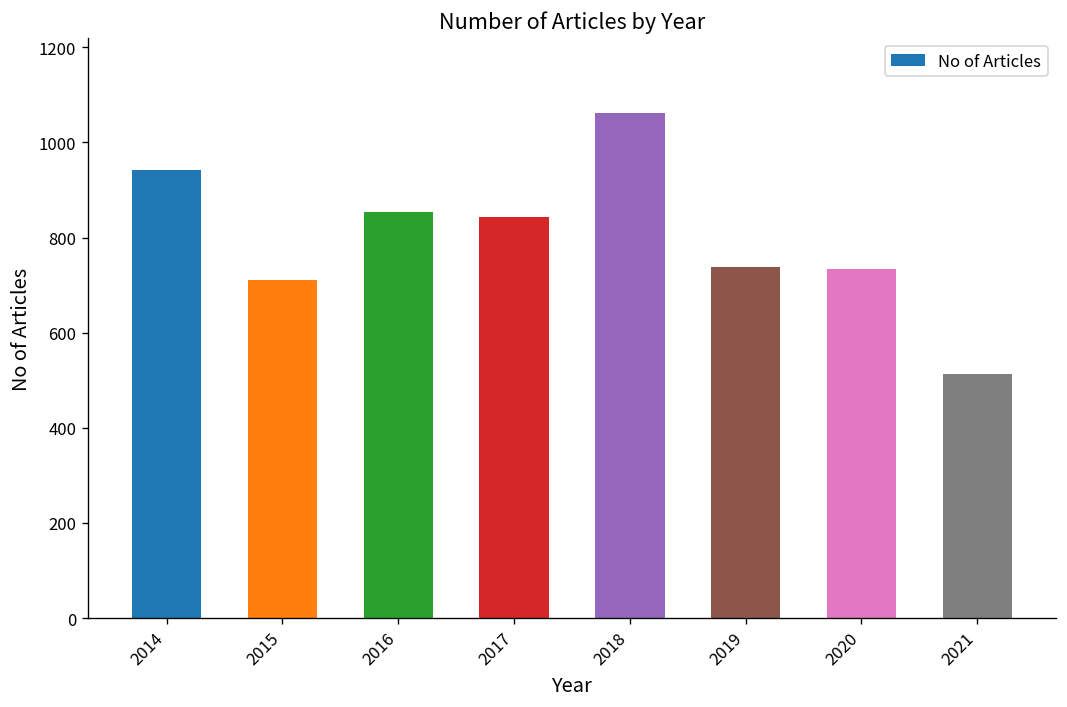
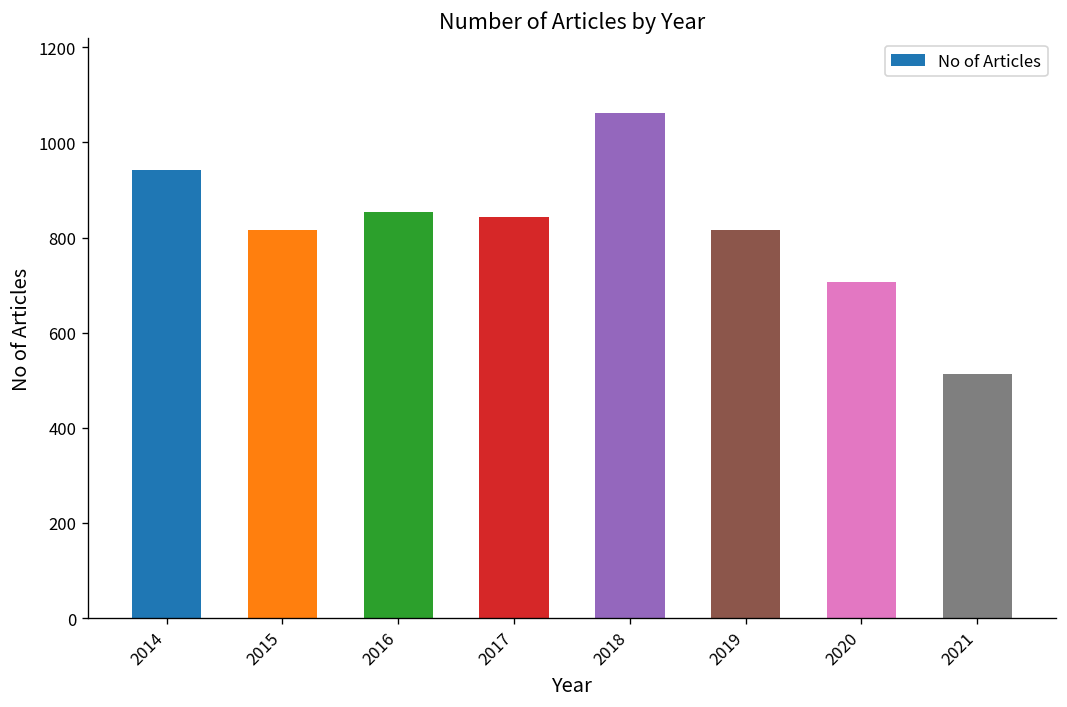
  {
    "2014": 940,
-   "2015": 710,
+   "2015": 820,
    "2016": 850,
    "2017": 840,
    "2018": 1060,
-   "2019": 740,
-   "2020": 740,
+   "2019": 820,
+   "2020": 710,
    "2021": 510
  }
